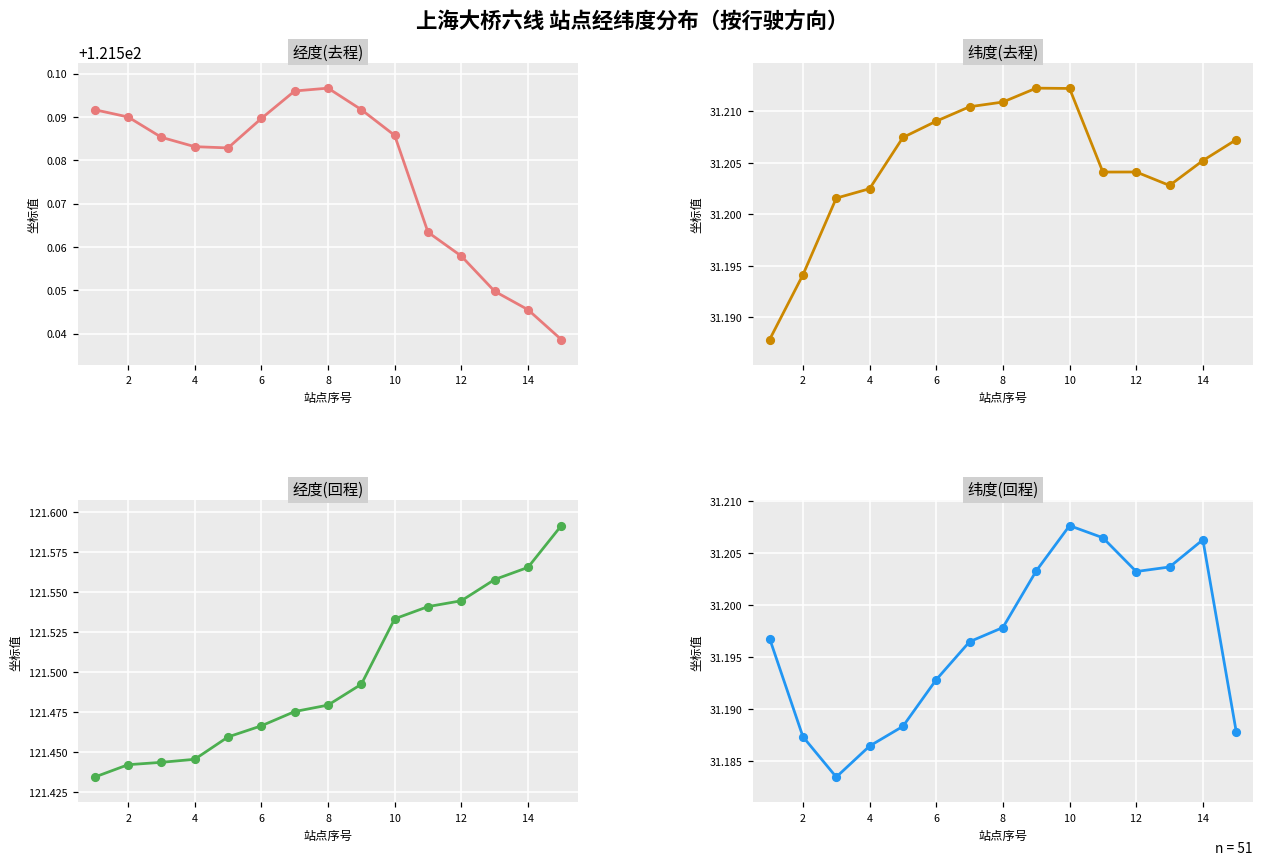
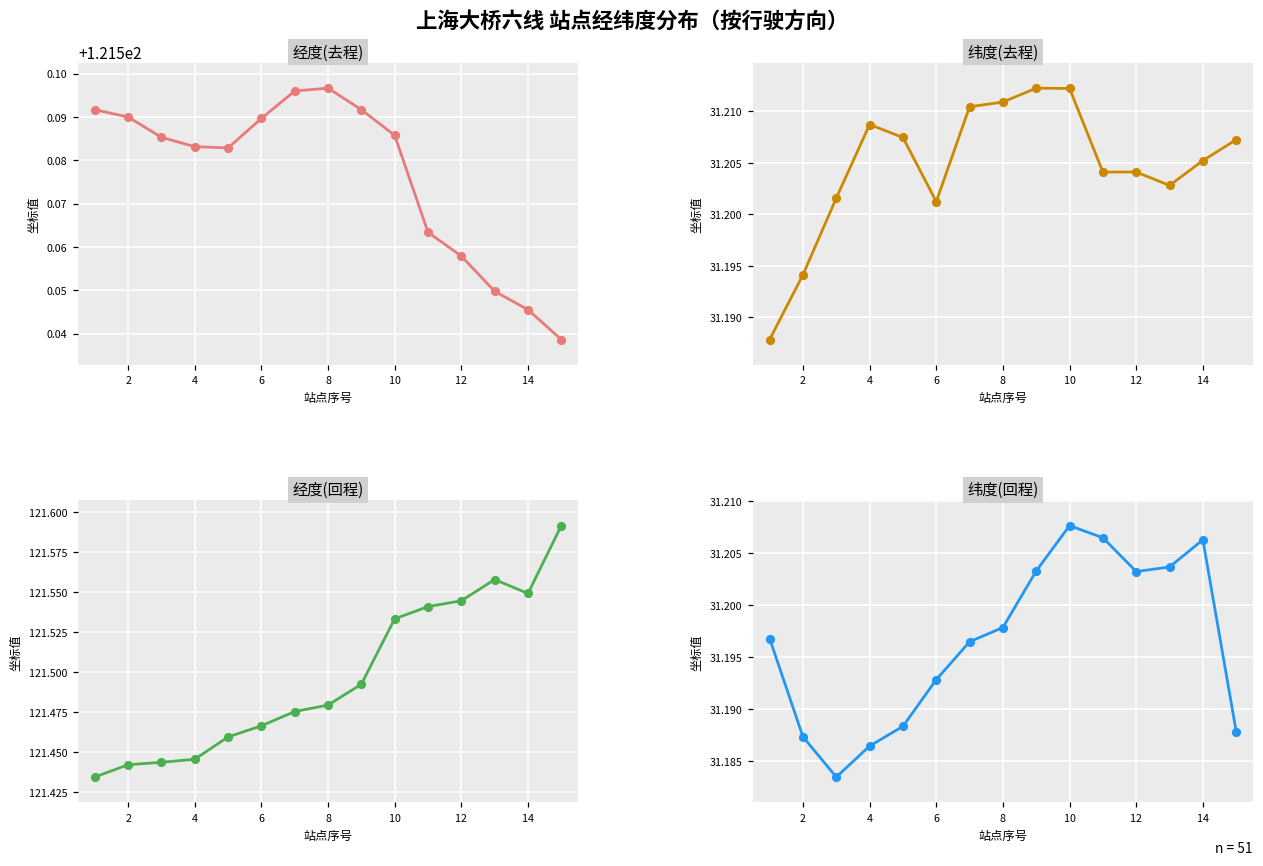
  {
    "经度(去程)": {
      "2": 121.590,
      "4": 121.583,
      "6": 121.590,
      "8": 121.597,
      "10": 121.586,
      "12": 121.558,
      "14": 121.546
    },
    "纬度(去程)": {
      "2": 31.194,
-     "4": 31.202,
-     "6": 31.209,
+     "4": 31.209,
+     "6": 31.201,
      "8": 31.211,
      "10": 31.212,
      "12": 31.204,
      "14": 31.205
    },
    "经度(回程)": {
      "2": 121.442,
      "4": 121.446,
      "6": 121.467,
      "8": 121.480,
      "10": 121.533,
      "12": 121.545,
-     "14": 121.566
+     "14": 121.549
    },
    "纬度(回程)": {
      "2": 31.187,
      "4": 31.186,
      "6": 31.193,
      "8": 31.198,
      "10": 31.208,
      "12": 31.203,
      "14": 31.206
    }
  }
